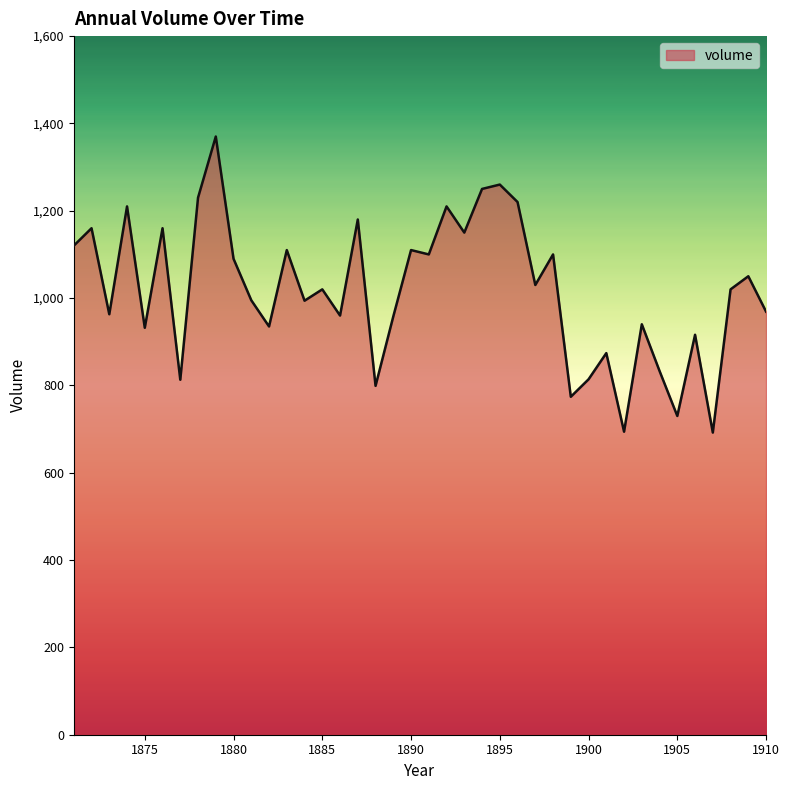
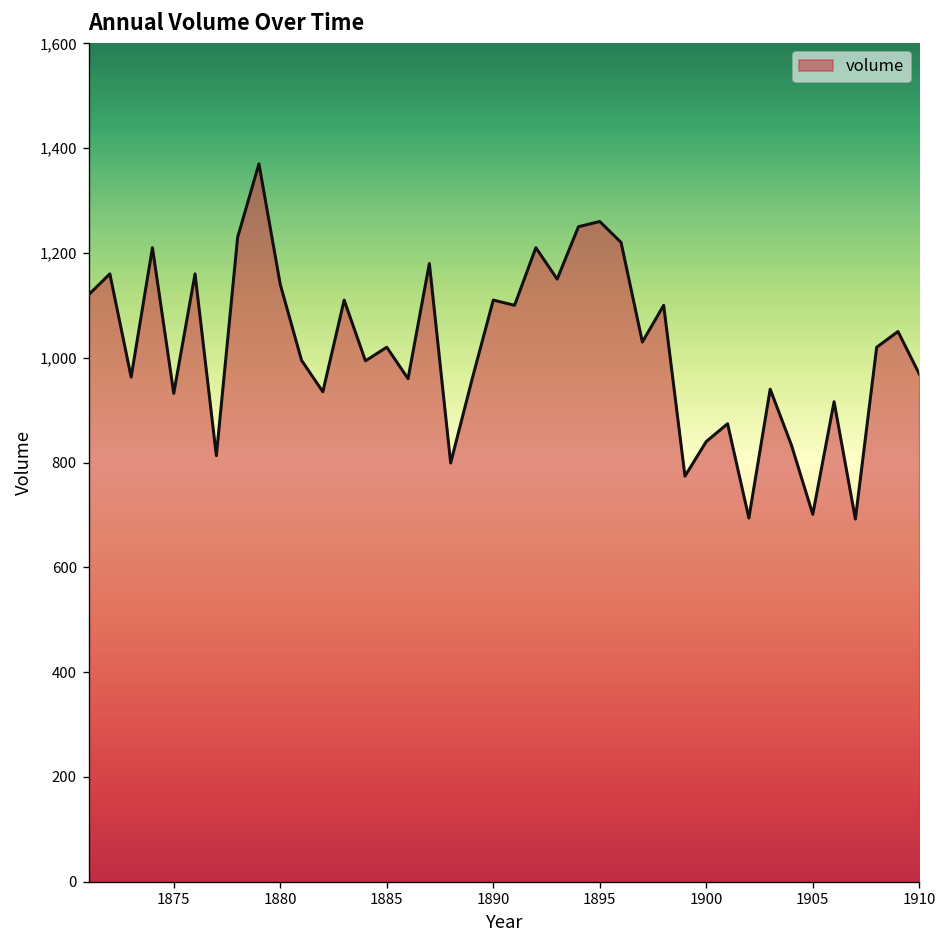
  {
    "1875": "930",
-   "1880": "1,090",
+   "1880": "1,140",
    "1885": "1,020",
    "1890": "1,110",
    "1895": "1,260",
-   "1900": "810",
-   "1905": "730",
+   "1900": "840",
+   "1905": "700",
    "1910": "970"
  }
